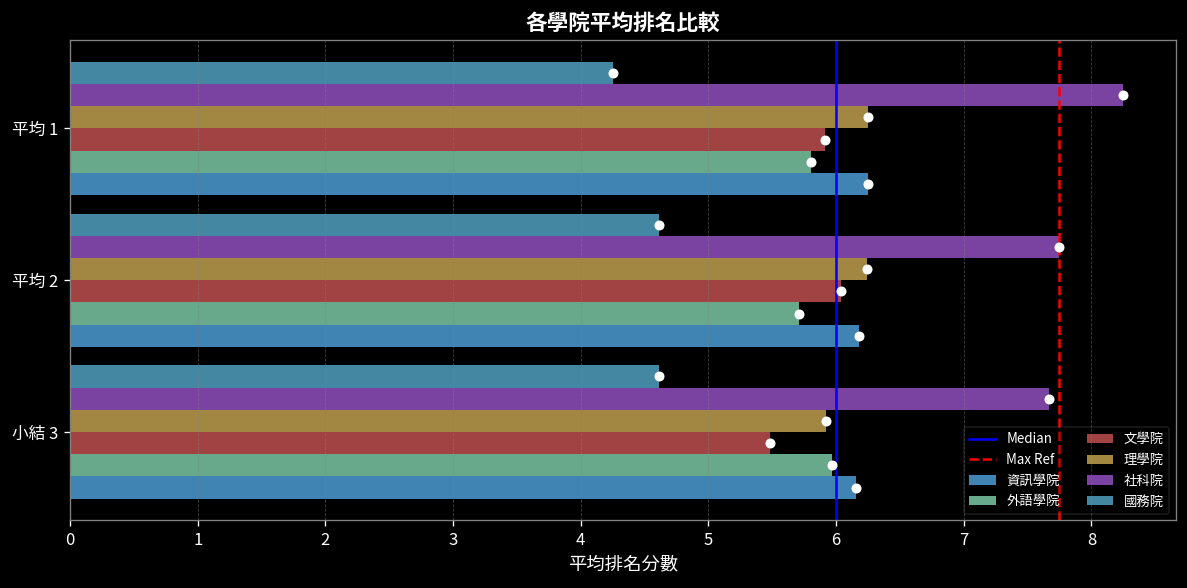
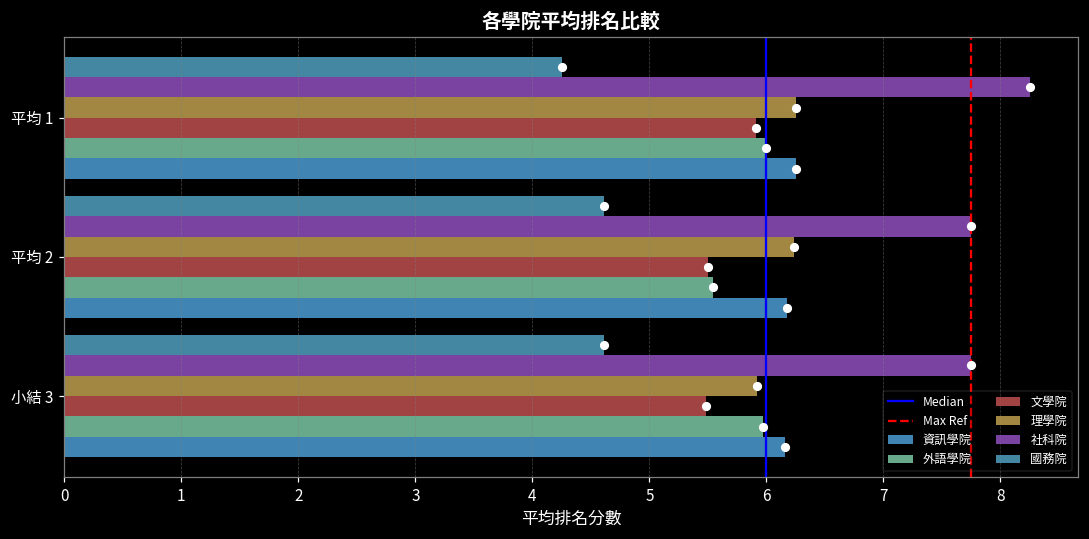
  {
    "外語學院": {
-     "平均 1": 5.8,
-     "平均 2": 5.71,
+     "平均 1": 6.0,
+     "平均 2": 5.54,
      "小結 3": 5.97
    },
    "文學院": {
      "平均 1": 5.91,
-     "平均 2": 6.04,
+     "平均 2": 5.50,
      "小結 3": 5.48
    },
    "理學院": {
      "平均 1": 6.25,
      "平均 2": 6.24,
      "小結 3": 5.92
    },
    "社科院": {
      "平均 1": 8.25,
      "平均 2": 7.75,
-     "小結 3": 7.67
+     "小結 3": 7.75
    }
  }
